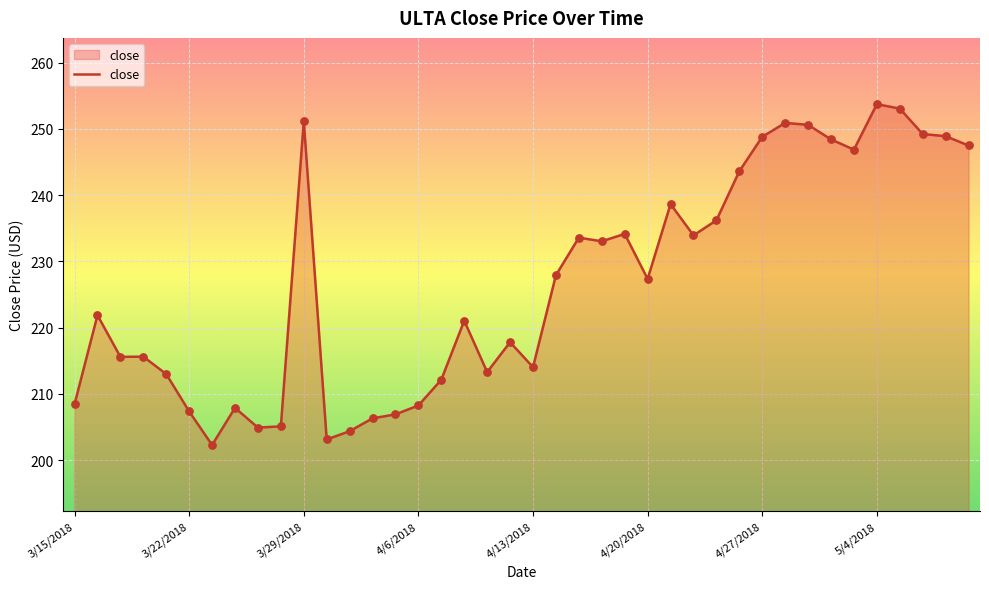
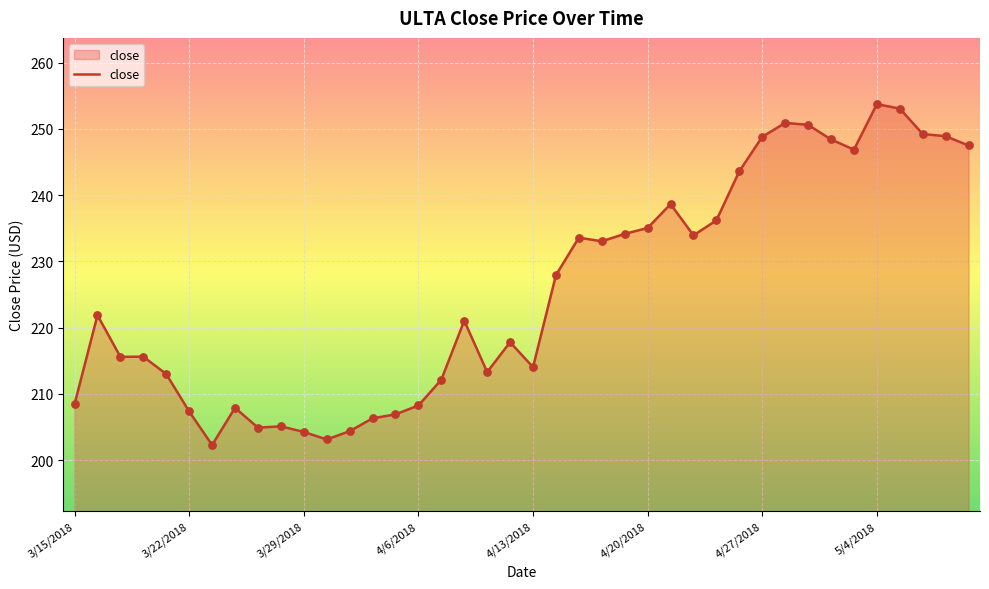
  {
    "3/15/2018": 208,
    "3/22/2018": 207,
-   "3/29/2018": 251,
+   "3/29/2018": 204,
    "4/6/2018": 208,
    "4/13/2018": 214,
-   "4/20/2018": 227,
+   "4/20/2018": 235,
    "4/27/2018": 249,
    "5/4/2018": 254
  }
